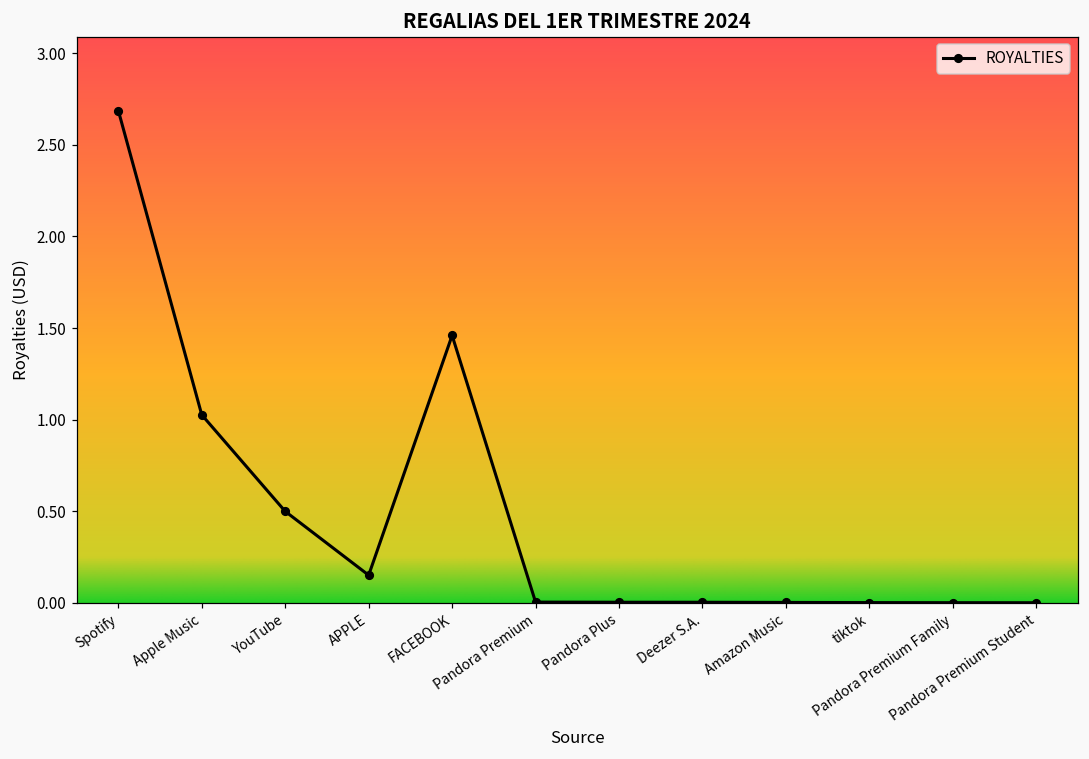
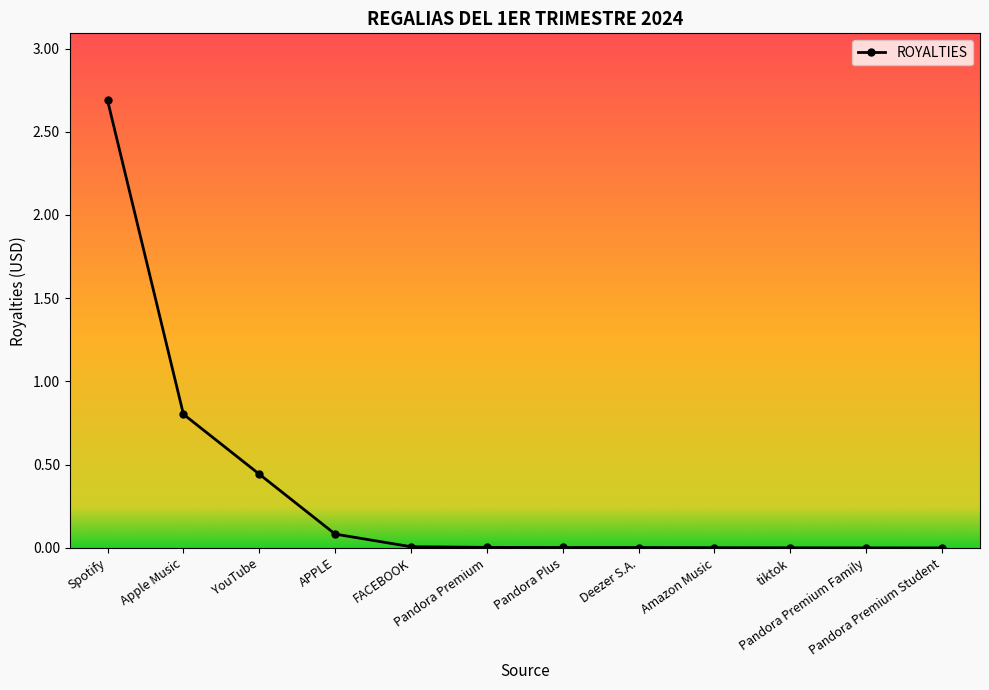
  {
    "Spotify": 2.69,
-   "Apple Music": 1.03,
-   "YouTube": 0.50,
-   "APPLE": 0.15,
-   "FACEBOOK": 1.46,
+   "Apple Music": 0.80,
+   "YouTube": 0.44,
+   "APPLE": 0.08,
+   "FACEBOOK": 0.01,
    "Pandora Premium": 0.00,
    "Pandora Plus": 0.00,
    "Deezer S.A.": 0.00,
    "Amazon Music": 0.00,
    "tiktok": 0.00,
    "Pandora Premium Family": 0.00,
    "Pandora Premium Student": 0.00
  }
